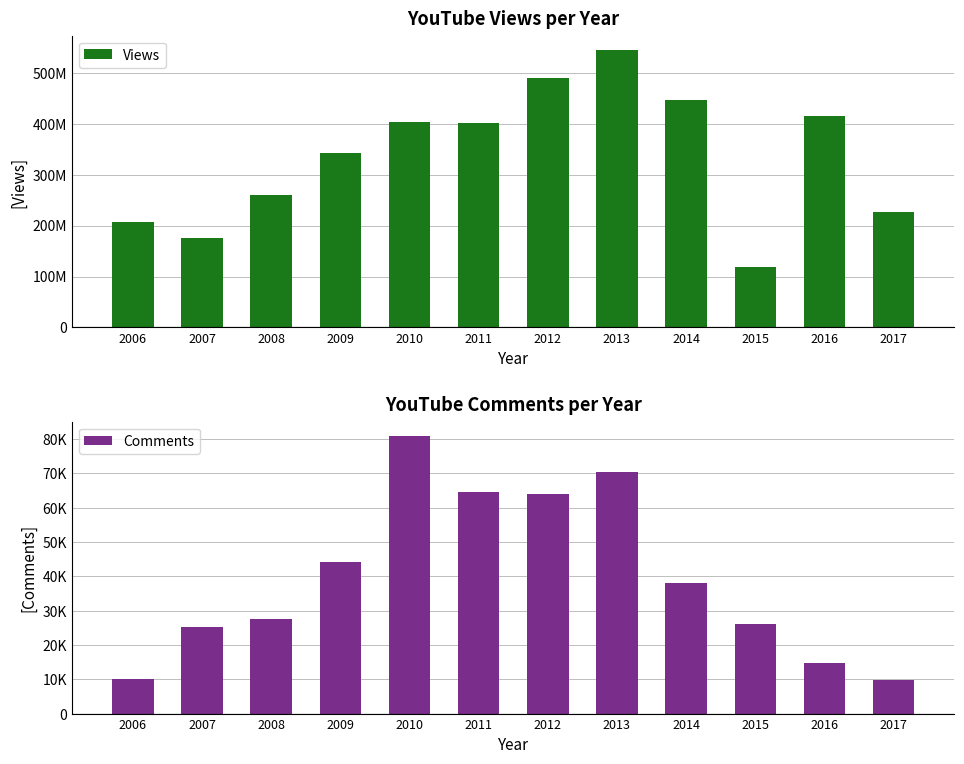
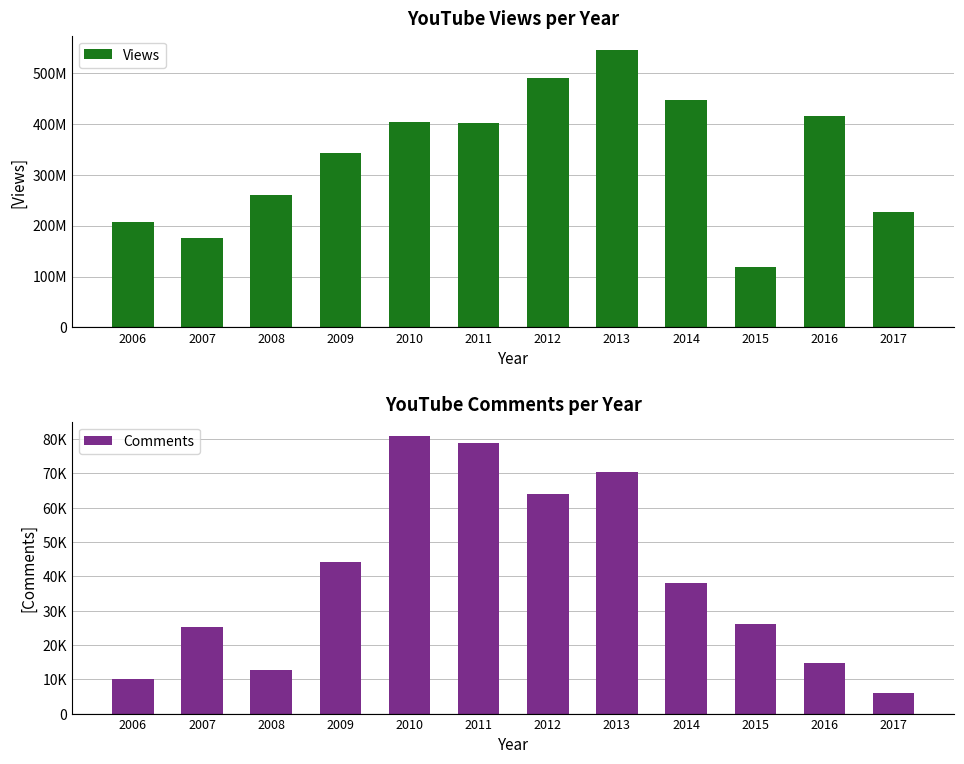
  {
    "YouTube Views per Year": {
      "2006": 210000000,
      "2007": 180000000,
      "2008": 260000000,
      "2009": 340000000,
      "2010": 400000000,
      "2011": 400000000,
      "2012": 490000000,
      "2013": 550000000,
      "2014": 450000000,
      "2015": 120000000,
      "2016": 410000000,
      "2017": 230000000
    },
    "YouTube Comments per Year": {
      "2006": 10000,
      "2007": 25000,
-     "2008": 27000,
+     "2008": 13000,
      "2009": 44000,
      "2010": 81000,
-     "2011": 65000,
+     "2011": 79000,
      "2012": 64000,
      "2013": 70000,
      "2014": 38000,
      "2015": 26000,
      "2016": 15000,
-     "2017": 10000
+     "2017": 6000
    }
  }
